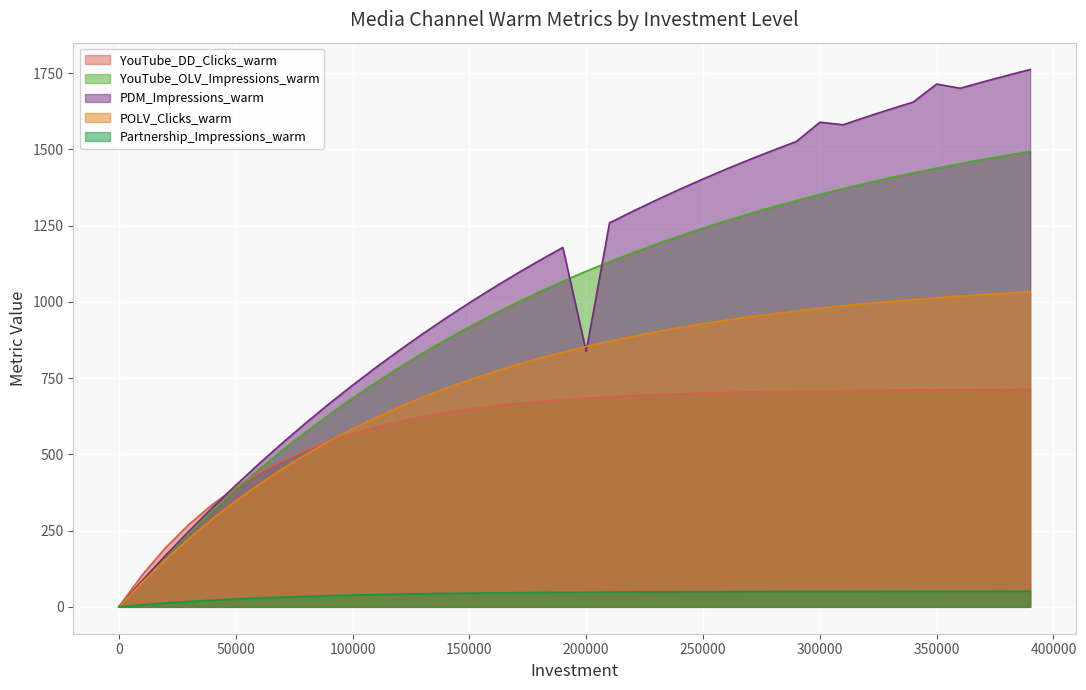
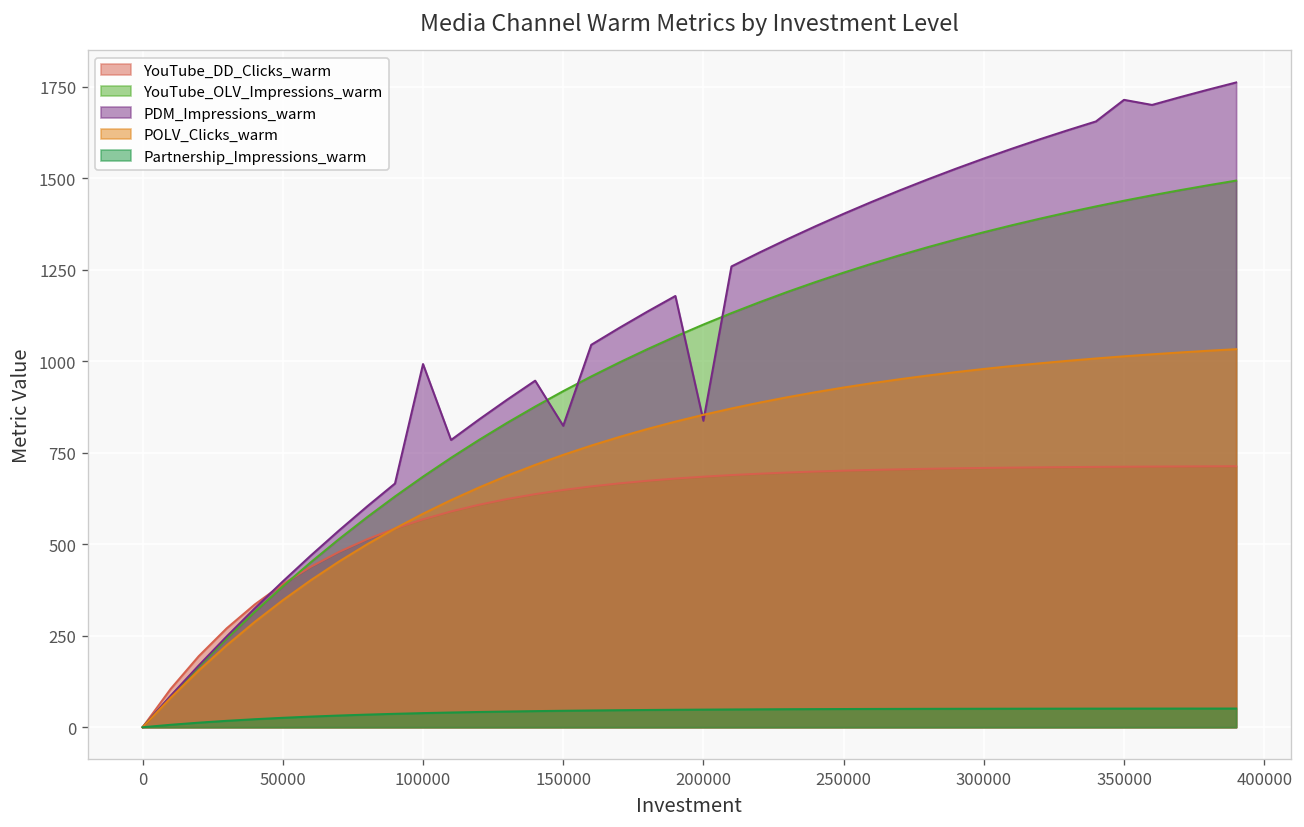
  {
    "PDM_Impressions_warm": {
-     "100000": 730,
-     "150000": 1000,
+     "100000": 990,
+     "150000": 820,
      "200000": 840,
      "250000": 1400,
-     "300000": 1590,
+     "300000": 1550,
      "350000": 1710
    }
  }
